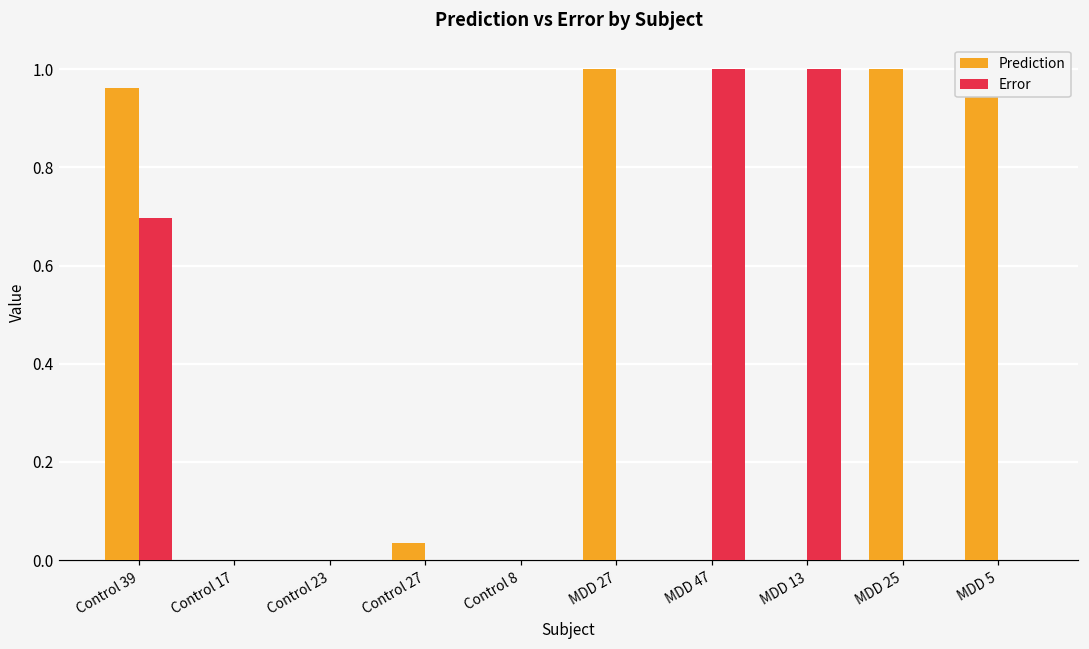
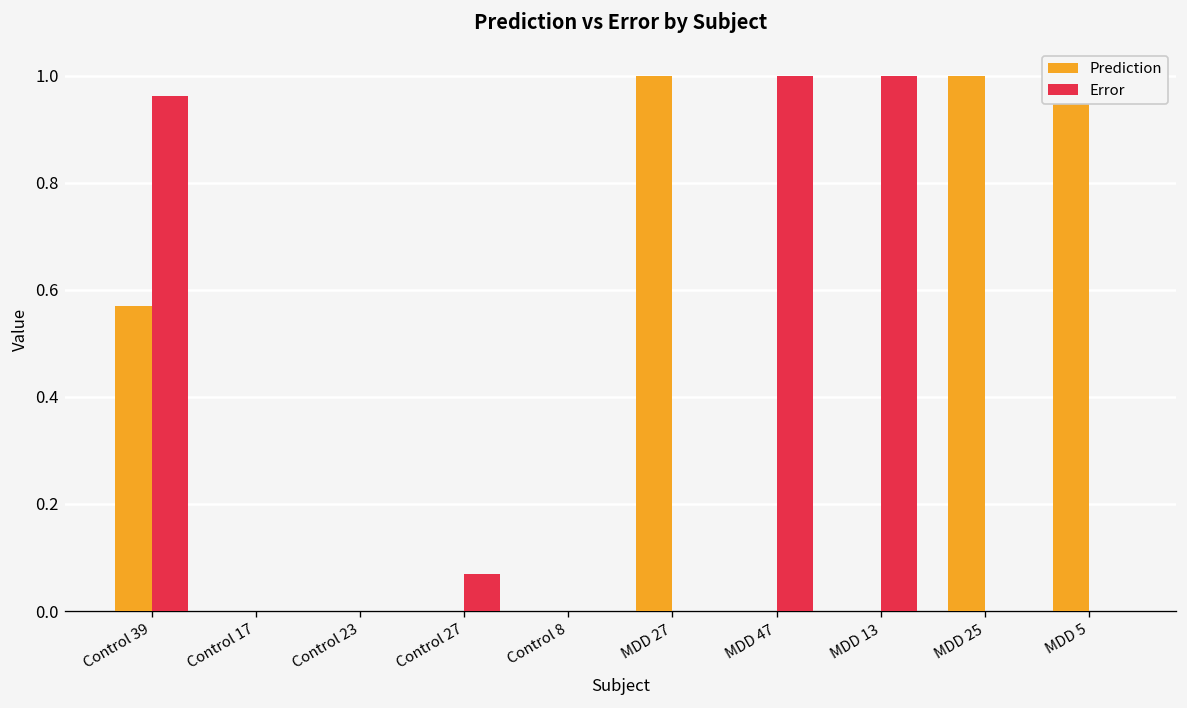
  {
    "Prediction": {
-     "Control 39": 0.96,
-     "Control 27": 0.03,
+     "Control 39": 0.57,
+     "Control 27": 0.00,
      "MDD 27": 1.00,
      "MDD 25": 1.00
    },
    "Error": {
-     "Control 39": 0.70,
-     "Control 27": 0.00,
+     "Control 39": 0.96,
+     "Control 27": 0.07,
      "MDD 47": 1.00,
      "MDD 13": 1.00
    }
  }
